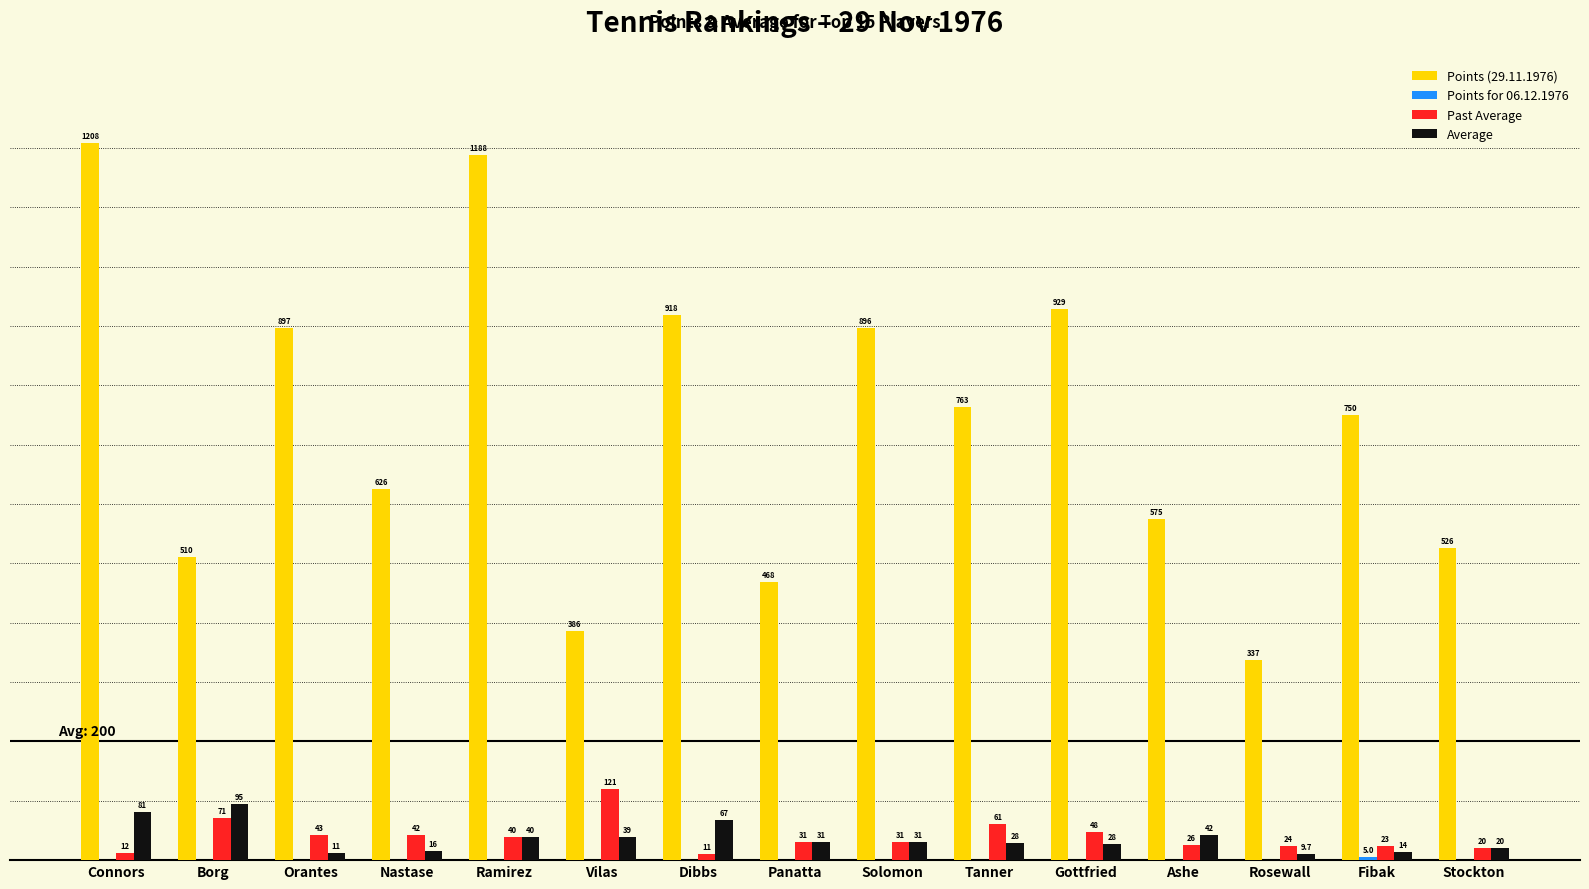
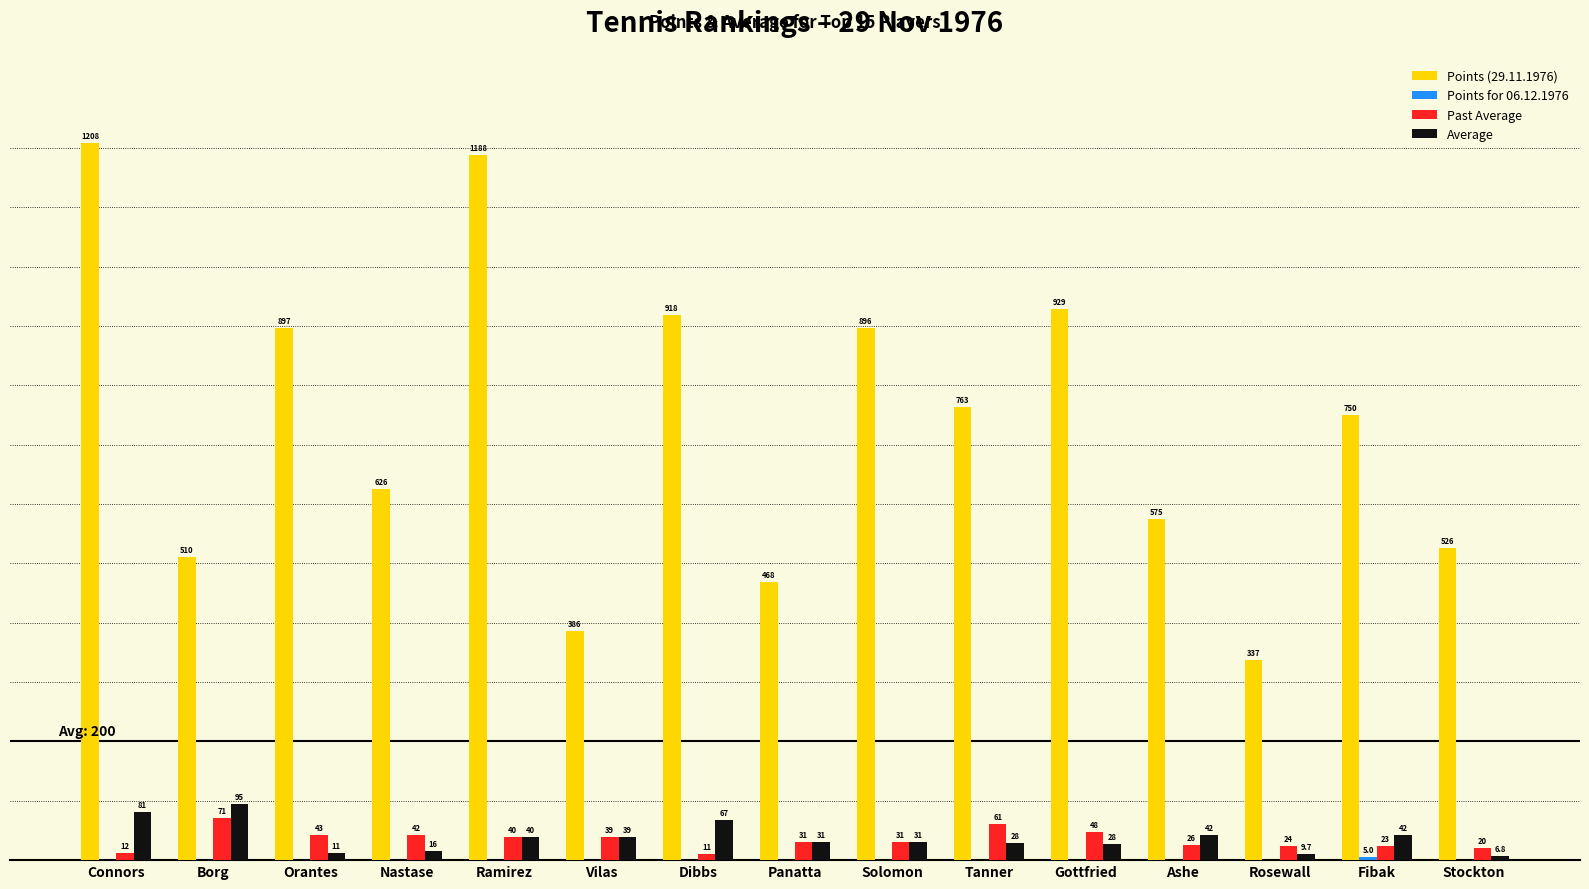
  {
    "Points (29.11.1976)": {
      "Connors": 1208,
      "Borg": 510,
      "Orantes": 897,
      "Nastase": 626,
      "Ramirez": 1188,
      "Vilas": 386,
      "Dibbs": 918,
      "Panatta": 468,
      "Solomon": 896,
      "Tanner": 763,
      "Gottfried": 929,
      "Ashe": 575,
      "Rosewall": 337,
      "Fibak": 750,
      "Stockton": 526
    },
    "Points for 06.12.1976": {
      "Fibak": 5.0
    },
    "Past Average": {
      "Connors": 12,
      "Borg": 71,
      "Orantes": 43,
      "Nastase": 42,
      "Ramirez": 40,
-     "Vilas": 121,
+     "Vilas": 39,
      "Dibbs": 11,
      "Panatta": 31,
      "Solomon": 31,
      "Tanner": 61,
      "Gottfried": 48,
      "Ashe": 26,
      "Rosewall": 24,
      "Fibak": 23,
      "Stockton": 20
    },
    "Average": {
      "Connors": 81,
      "Borg": 95,
      "Orantes": 11,
      "Nastase": 16,
      "Ramirez": 40,
      "Vilas": 39,
      "Dibbs": 67,
      "Panatta": 31,
      "Solomon": 31,
      "Tanner": 28,
      "Gottfried": 28,
      "Ashe": 42,
      "Rosewall": 9.7,
-     "Fibak": 14,
-     "Stockton": 20
+     "Fibak": 42,
+     "Stockton": 6.8
    }
  }
